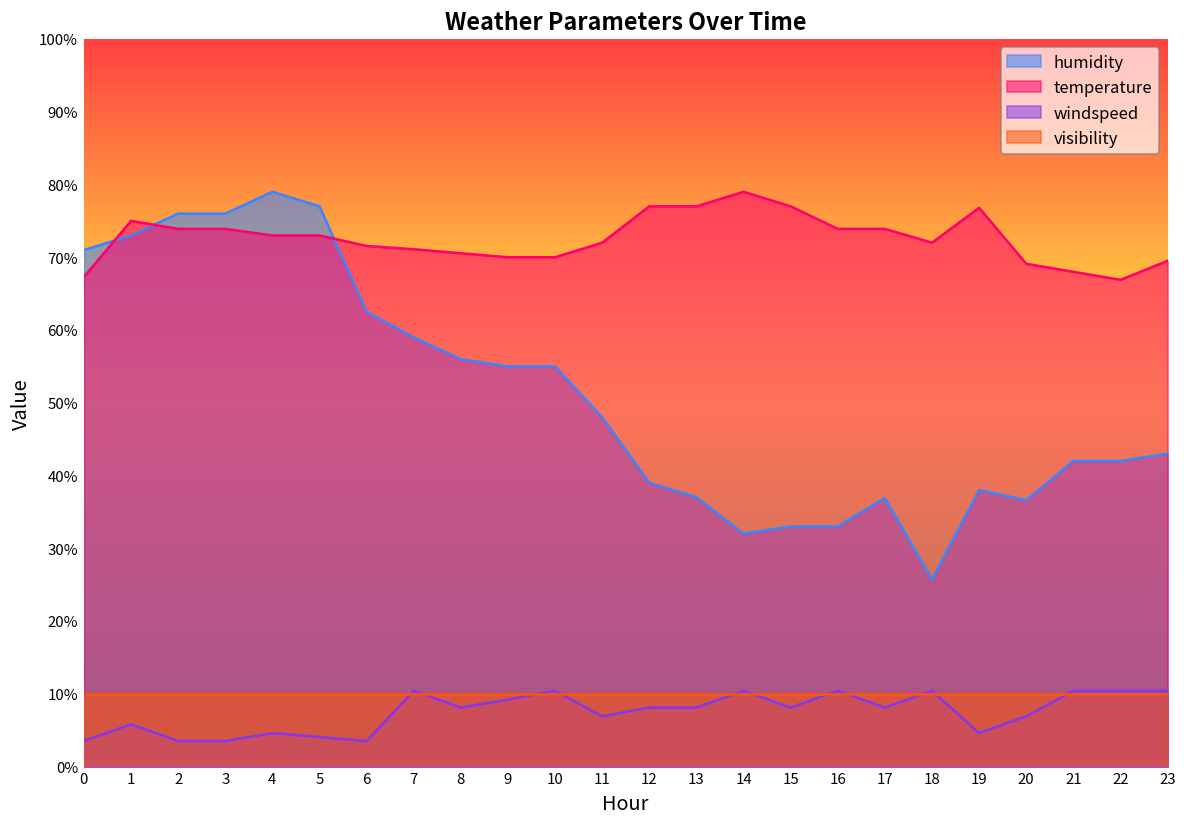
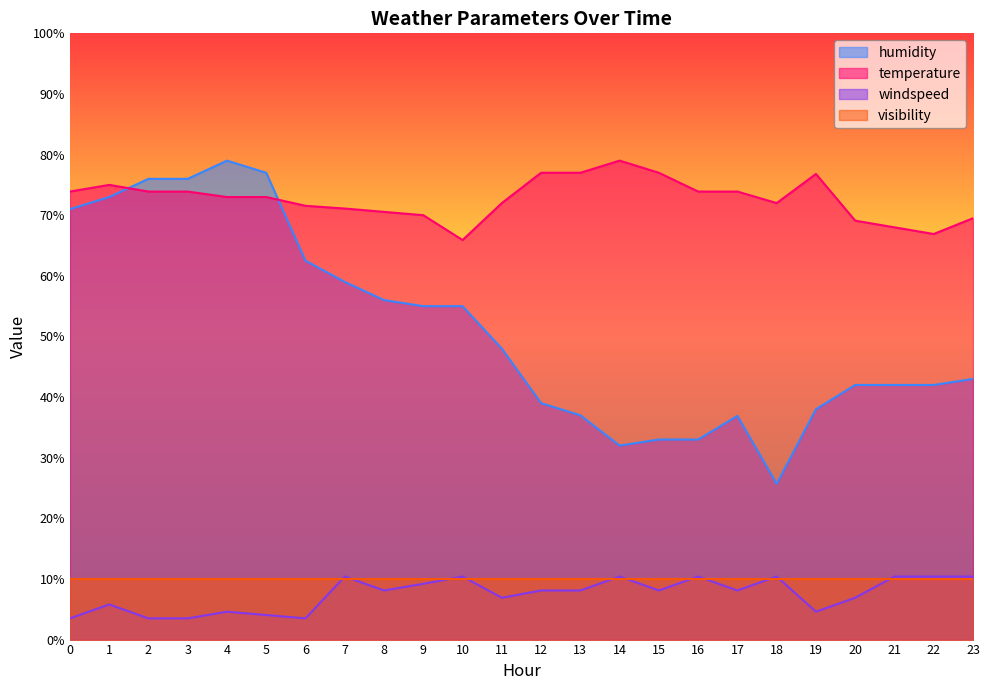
  {
    "humidity": {
      "0": "71%",
      "1": "73%",
      "2": "76%",
      "3": "76%",
      "4": "79%",
      "5": "77%",
      "6": "63%",
      "7": "59%",
      "8": "56%",
      "9": "55%",
      "10": "55%",
      "11": "48%",
      "12": "39%",
      "13": "37%",
      "14": "32%",
      "15": "33%",
      "16": "33%",
      "17": "37%",
      "18": "26%",
      "19": "38%",
-     "20": "37%",
+     "20": "42%",
      "21": "42%",
      "22": "42%",
      "23": "43%"
    },
    "temperature": {
-     "0": "67%",
+     "0": "74%",
      "1": "75%",
      "2": "74%",
      "3": "74%",
      "4": "73%",
      "5": "73%",
      "6": "72%",
      "7": "71%",
      "8": "71%",
      "9": "70%",
-     "10": "70%",
+     "10": "66%",
      "11": "72%",
      "12": "77%",
      "13": "77%",
      "14": "79%",
      "15": "77%",
      "16": "74%",
      "17": "74%",
      "18": "72%",
      "19": "77%",
      "20": "69%",
      "21": "68%",
      "22": "67%",
      "23": "70%"
    },
    "windspeed": {
      "0": "4%",
      "1": "6%",
      "2": "4%",
      "3": "4%",
      "4": "5%",
      "5": "4%",
      "6": "4%",
      "8": "8%",
      "9": "9%",
      "11": "7%",
      "12": "8%",
      "13": "8%",
      "15": "8%",
      "17": "8%",
      "19": "5%",
      "20": "7%"
    },
    "visibility": {
      "0": "10%",
      "1": "10%",
      "2": "10%",
      "3": "10%",
      "4": "10%",
      "5": "10%",
      "6": "10%",
      "8": "10%",
      "9": "10%",
      "11": "10%",
      "12": "10%",
      "13": "10%",
      "15": "10%",
      "17": "10%",
      "19": "10%",
      "20": "10%"
    }
  }
